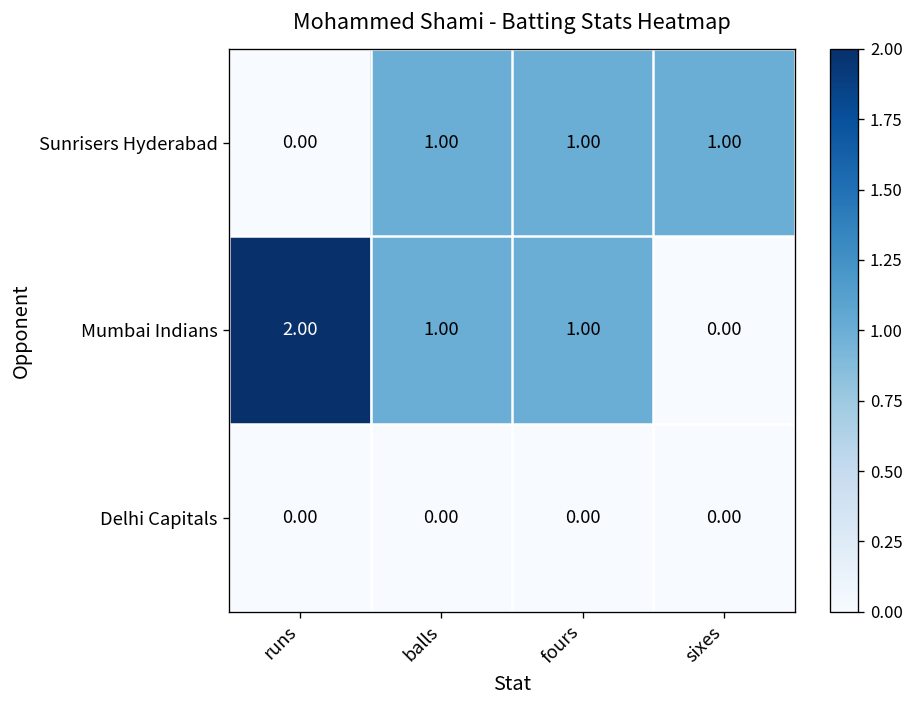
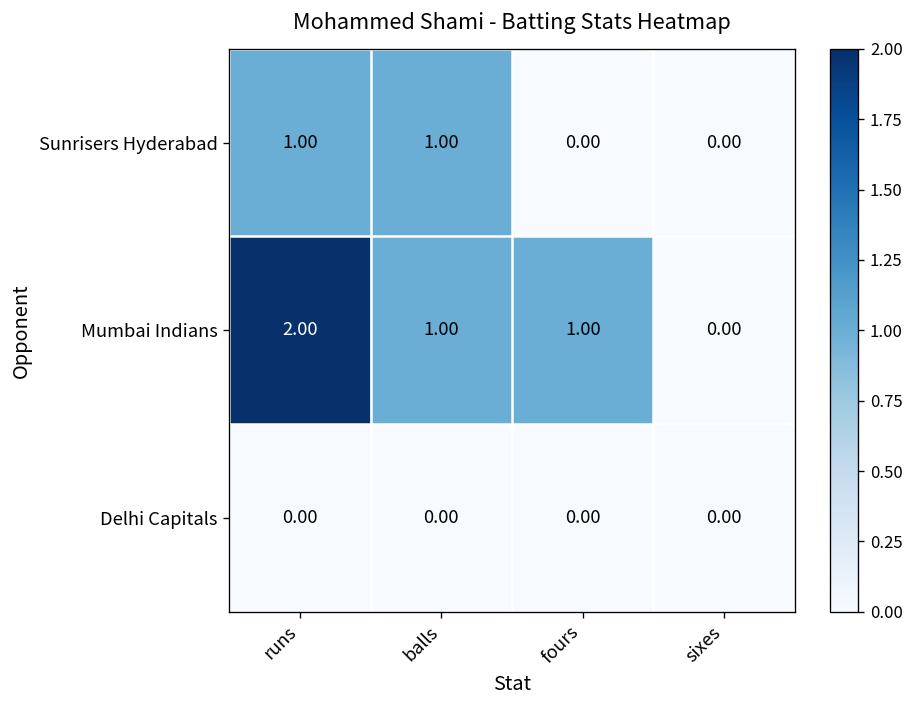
  {
    "Sunrisers Hyderabad": {
-     "runs": 0.00,
+     "runs": 1.00,
      "balls": 1.00,
-     "fours": 1.00,
-     "sixes": 1.00
+     "fours": 0.00,
+     "sixes": 0.00
    },
    "Mumbai Indians": {
      "runs": 2.00,
      "balls": 1.00,
      "fours": 1.00,
      "sixes": 0.00
    },
    "Delhi Capitals": {
      "runs": 0.00,
      "balls": 0.00,
      "fours": 0.00,
      "sixes": 0.00
    }
  }
